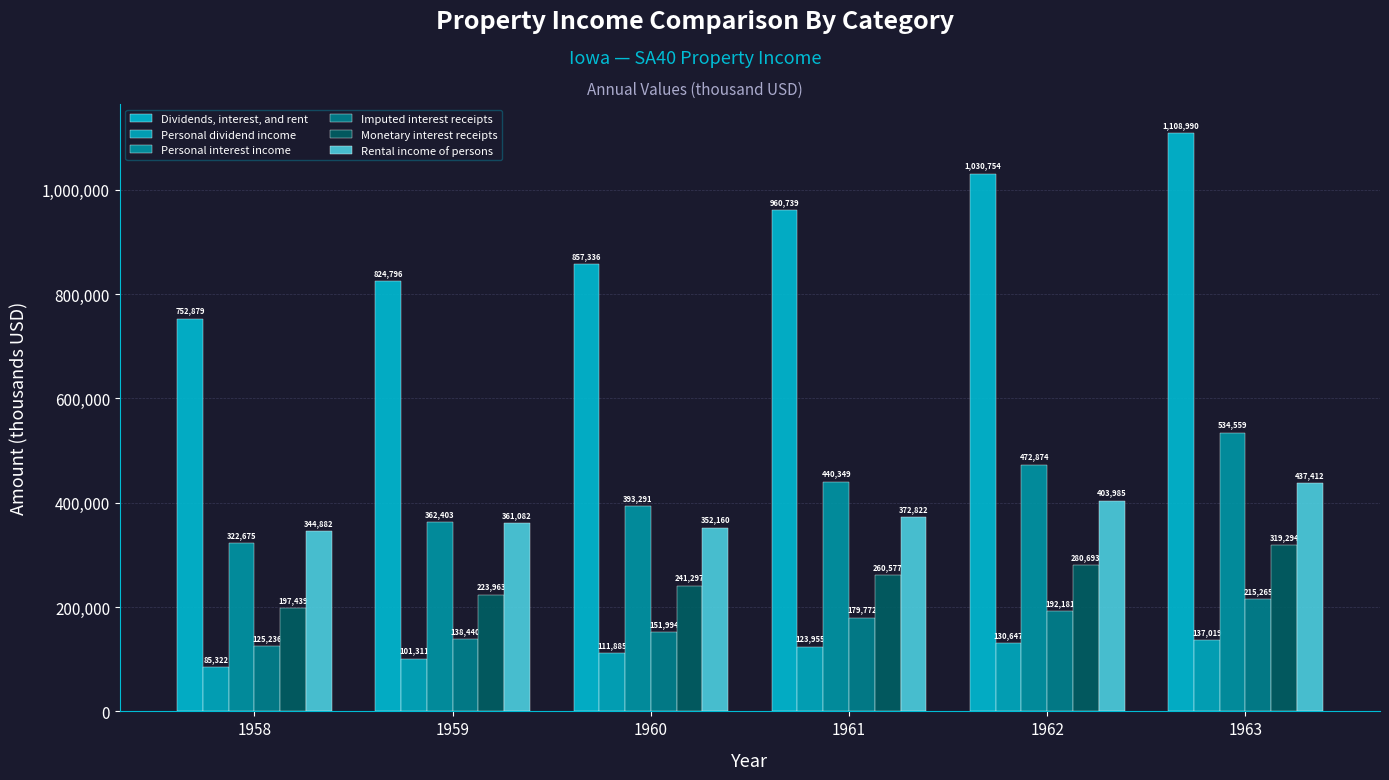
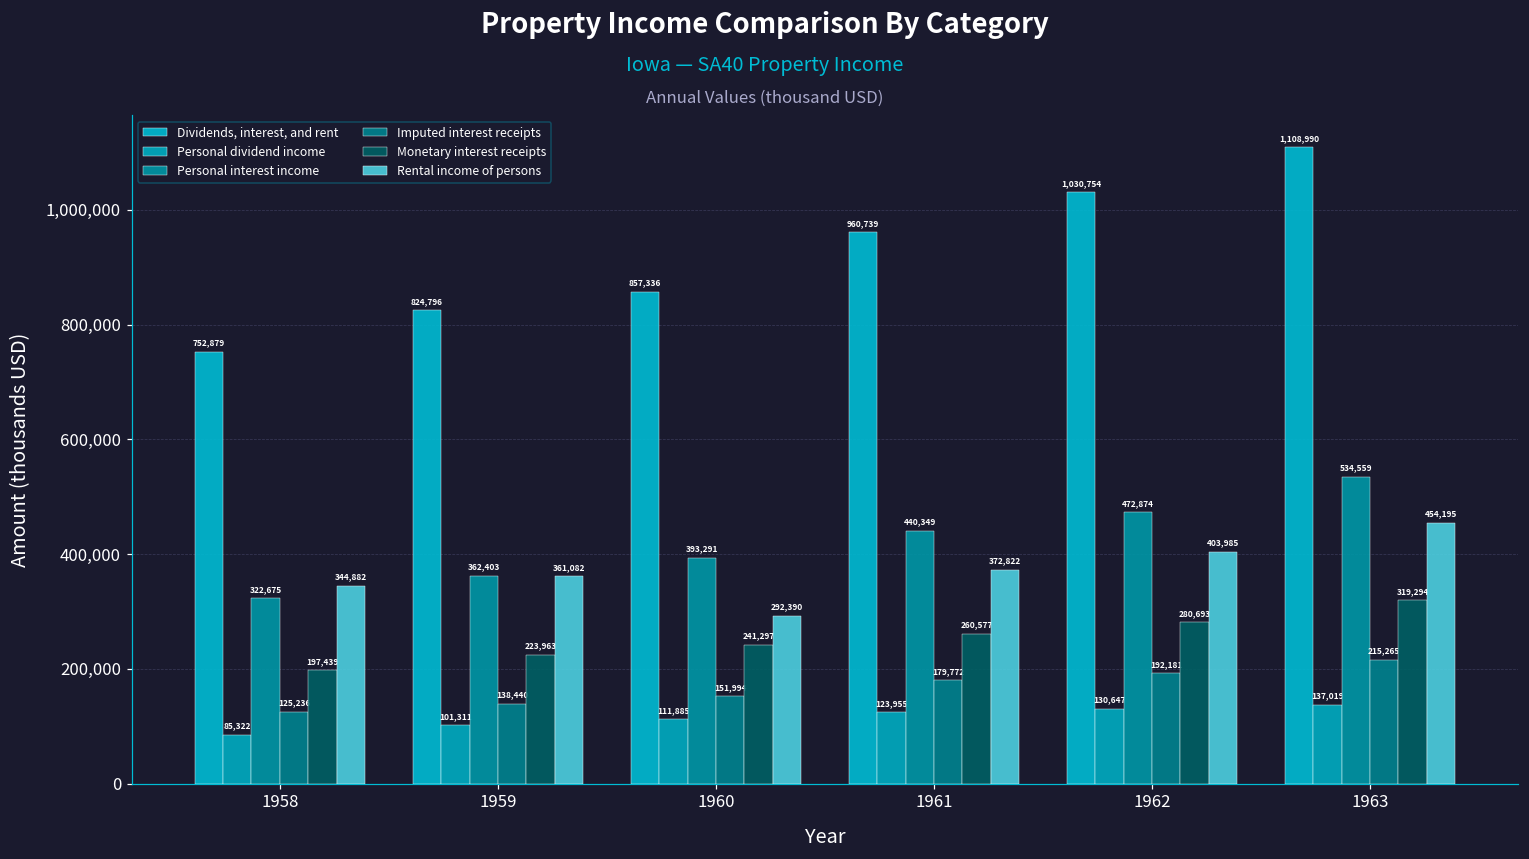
  {
    "Rental income of persons": {
      "1958": "344,882",
      "1959": "361,082",
-     "1960": "352,160",
+     "1960": "292,390",
      "1961": "372,822",
      "1962": "403,985",
-     "1963": "437,412"
+     "1963": "454,195"
    }
  }
